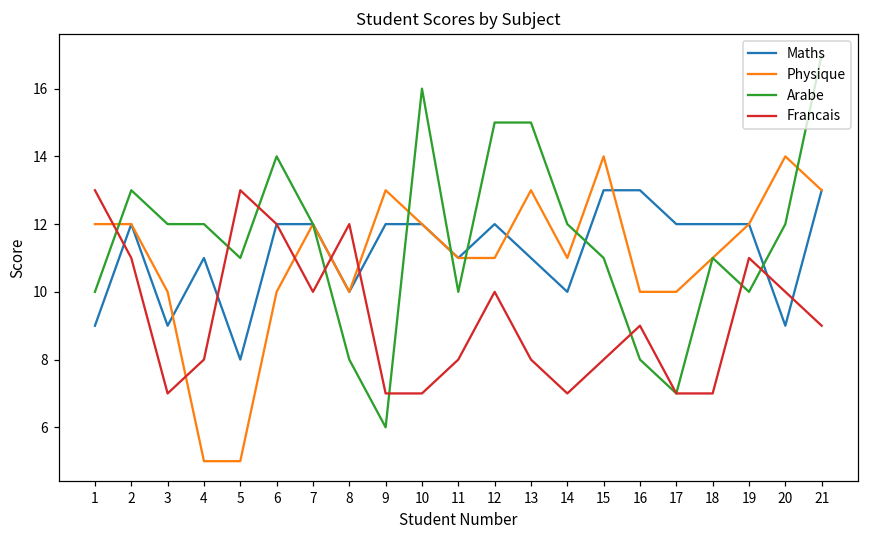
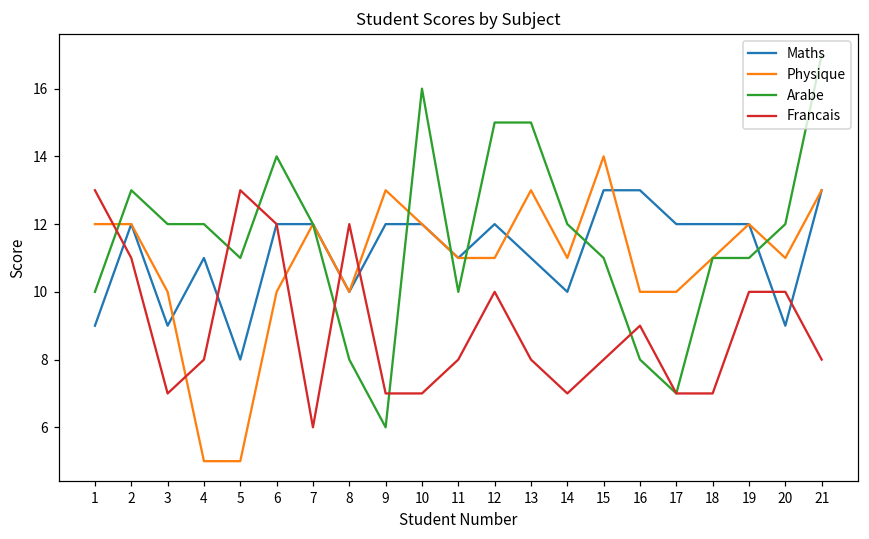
  {
    "Maths": {
      "1": 9,
      "3": 9,
      "4": 11,
      "5": 8,
      "9": 12,
      "12": 12,
      "13": 11,
      "14": 10,
      "15": 13,
      "16": 13,
      "17": 12,
      "18": 12,
      "20": 9
    },
    "Physique": {
      "1": 12,
      "3": 10,
      "4": 5,
      "5": 5,
      "6": 10,
      "9": 13,
      "12": 11,
      "13": 13,
      "14": 11,
      "15": 14,
      "16": 10,
      "17": 10,
-     "20": 14
+     "20": 11
    },
    "Arabe": {
      "1": 10,
      "2": 13,
      "3": 12,
      "4": 12,
      "5": 11,
      "6": 14,
      "8": 8,
      "9": 6,
      "10": 16,
      "11": 10,
      "12": 15,
      "13": 15,
      "14": 12,
      "15": 11,
      "16": 8,
-     "19": 10,
+     "19": 11,
      "20": 12
    },
    "Francais": {
      "1": 13,
      "2": 11,
      "3": 7,
      "4": 8,
      "5": 13,
-     "7": 10,
+     "7": 6,
      "8": 12,
      "9": 7,
      "10": 7,
      "11": 8,
      "12": 10,
      "13": 8,
      "14": 7,
      "15": 8,
      "16": 9,
      "18": 7,
-     "19": 11,
+     "19": 10,
      "20": 10,
-     "21": 9
+     "21": 8
    }
  }
